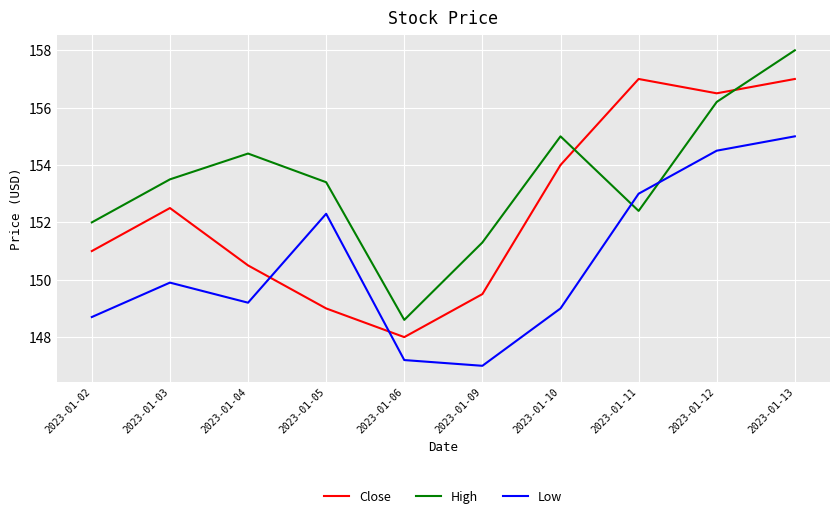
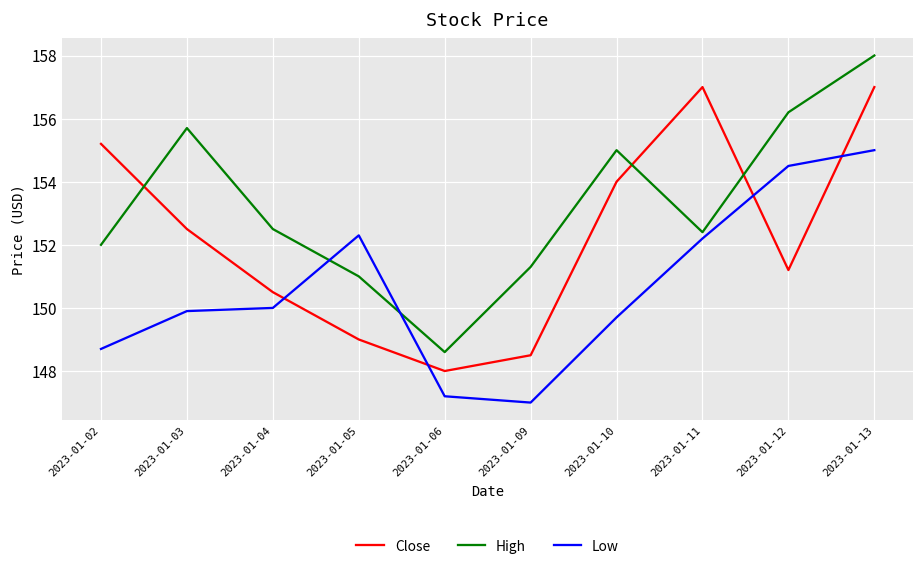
  {
    "Close": {
-     "2023-01-02": 151.0,
+     "2023-01-02": 155.2,
      "2023-01-03": 152.5,
      "2023-01-04": 150.5,
      "2023-01-05": 149.0,
      "2023-01-06": 148.0,
-     "2023-01-09": 149.5,
+     "2023-01-09": 148.5,
      "2023-01-10": 154.0,
      "2023-01-11": 157.0,
-     "2023-01-12": 156.5,
+     "2023-01-12": 151.2,
      "2023-01-13": 157.0
    },
    "High": {
      "2023-01-02": 152.0,
-     "2023-01-03": 153.5,
-     "2023-01-04": 154.4,
-     "2023-01-05": 153.4,
+     "2023-01-03": 155.7,
+     "2023-01-04": 152.5,
+     "2023-01-05": 151.0,
      "2023-01-06": 148.6,
      "2023-01-09": 151.3,
      "2023-01-10": 155.0,
      "2023-01-11": 152.4,
      "2023-01-12": 156.2,
      "2023-01-13": 158.0
    },
    "Low": {
      "2023-01-02": 148.7,
      "2023-01-03": 149.9,
-     "2023-01-04": 149.2,
+     "2023-01-04": 150.0,
      "2023-01-05": 152.3,
      "2023-01-06": 147.2,
      "2023-01-09": 147.0,
-     "2023-01-10": 149.0,
-     "2023-01-11": 153.0,
+     "2023-01-10": 149.7,
+     "2023-01-11": 152.2,
      "2023-01-12": 154.5,
      "2023-01-13": 155.0
    }
  }
